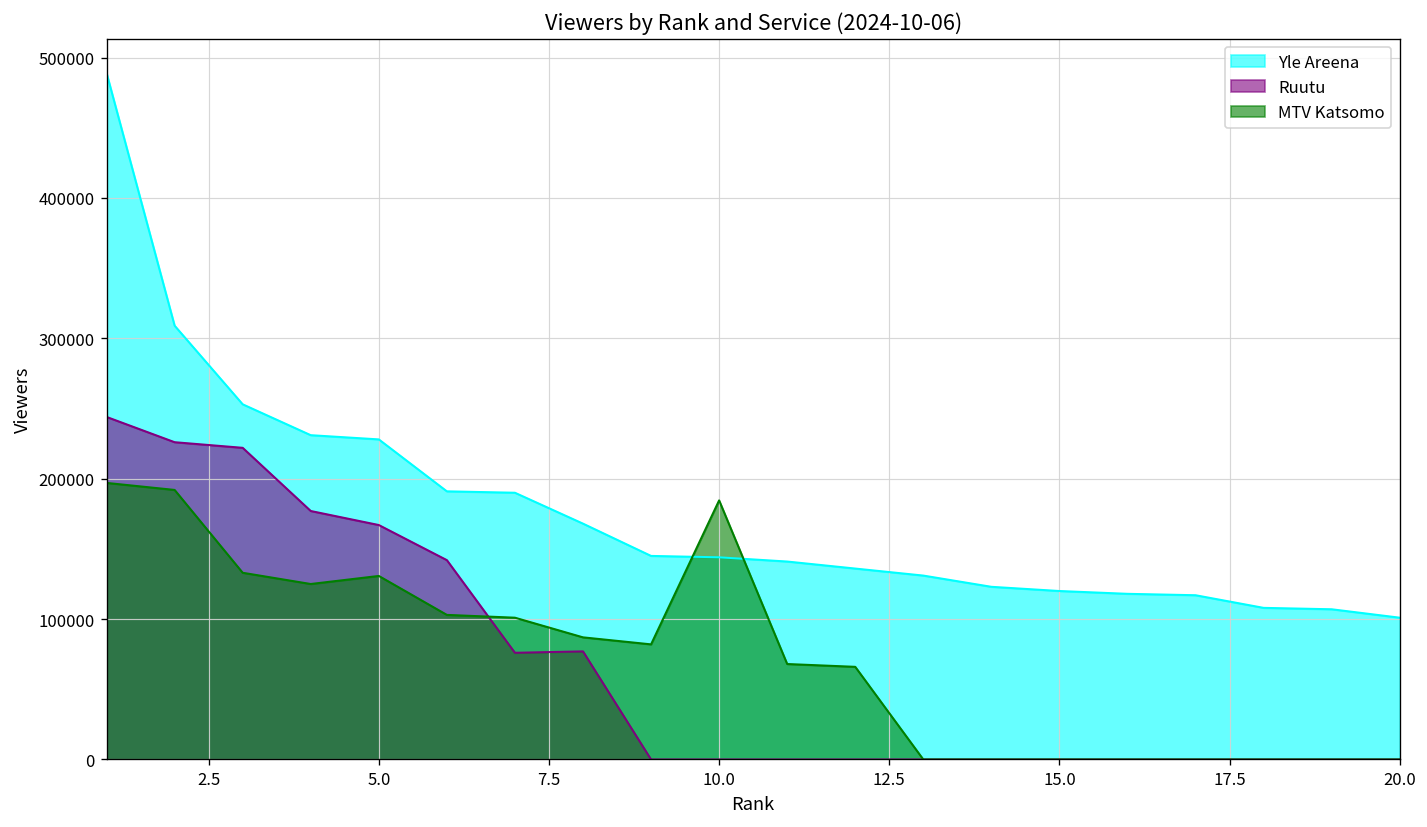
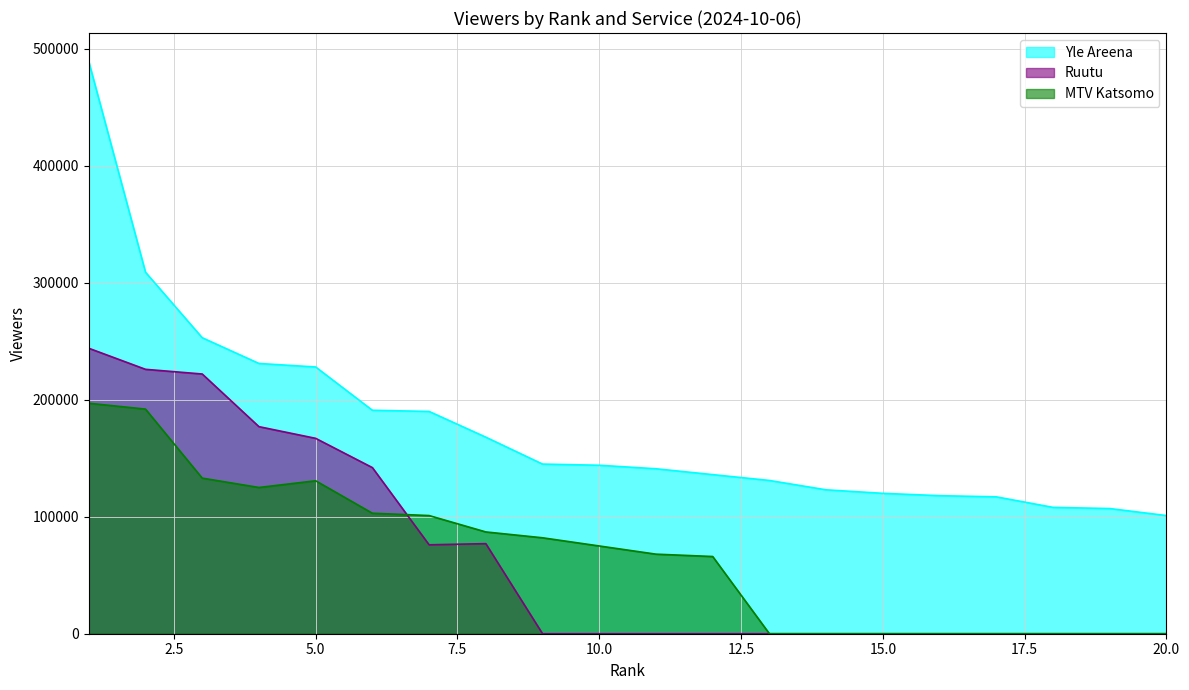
  {
    "Yle Areena": {
      "5.0": 228000,
      "10.0": 144000,
      "15.0": 120000,
      "20.0": 101000
    },
    "Ruutu": {
      "5.0": 167000,
      "10.0": 0
    },
    "MTV Katsomo": {
      "5.0": 131000,
-     "10.0": 185000
+     "10.0": 75000
    }
  }
